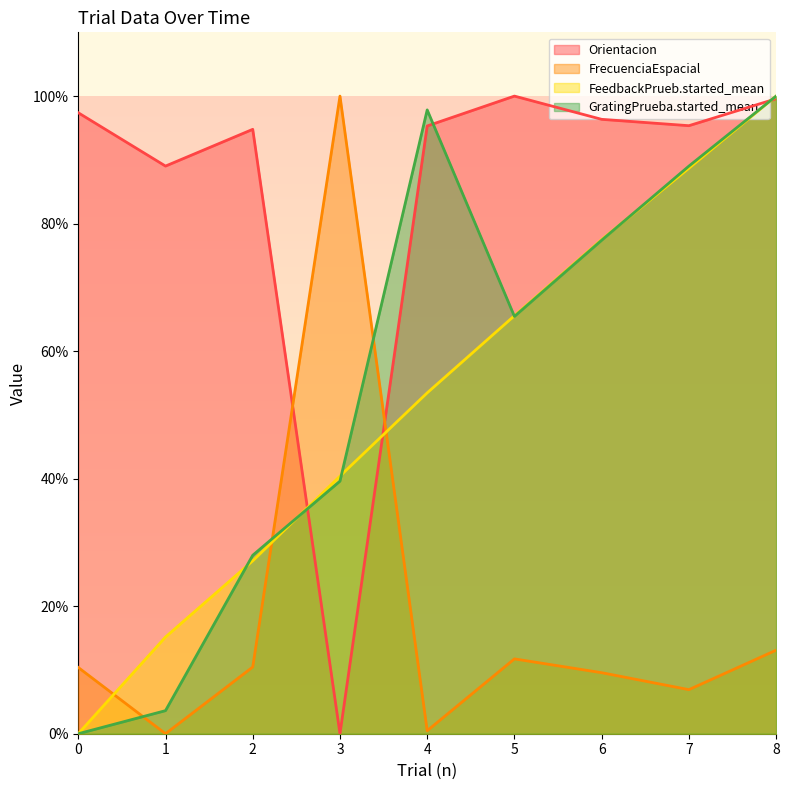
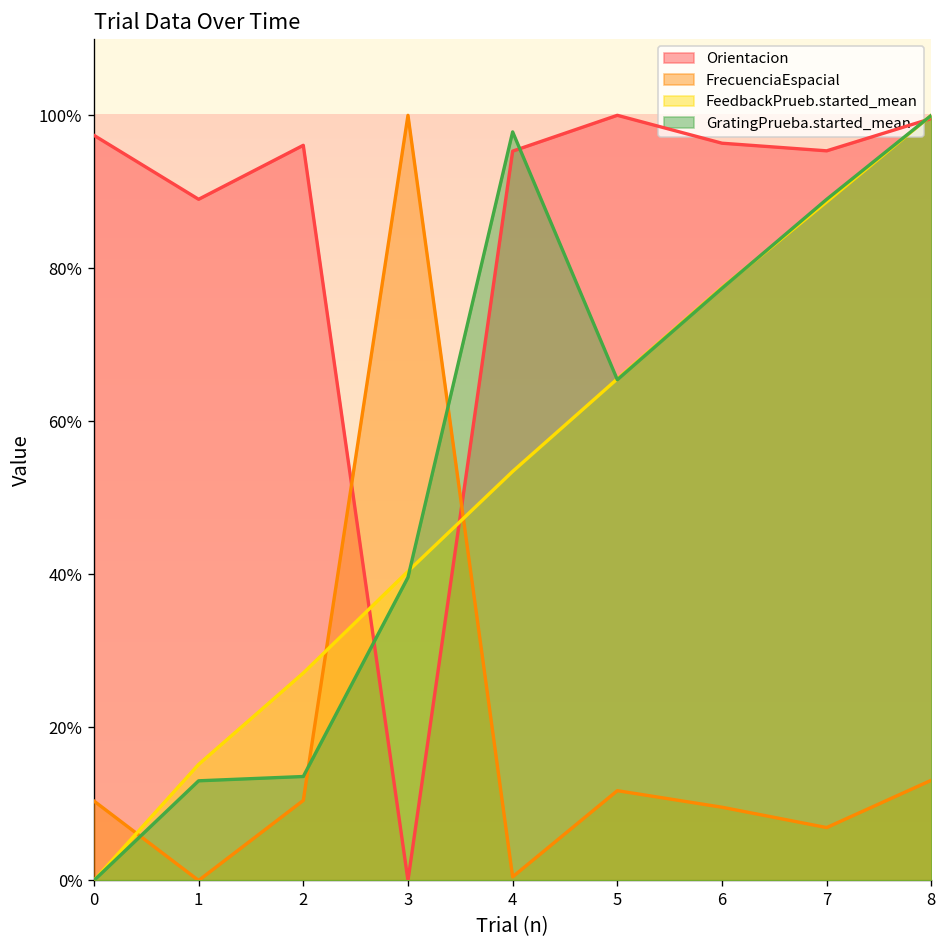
  {
    "Orientacion": {
      "0": "97%",
      "1": "89%",
-     "2": "95%",
+     "2": "96%",
      "3": "0%",
      "4": "95%",
      "5": "100%",
      "7": "95%",
      "8": "100%"
    },
    "GratingPrueba.started_mean": {
-     "1": "4%",
-     "2": "28%",
+     "1": "13%",
+     "2": "14%",
      "3": "40%",
      "4": "98%"
    }
  }
